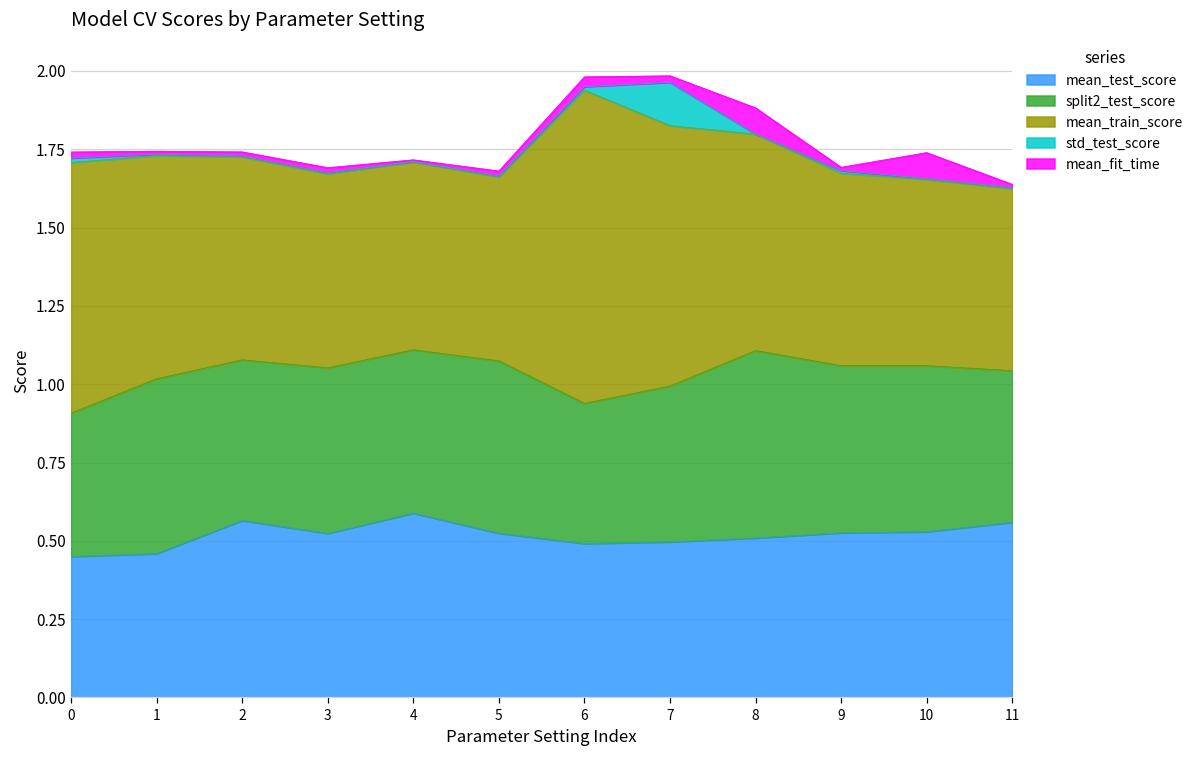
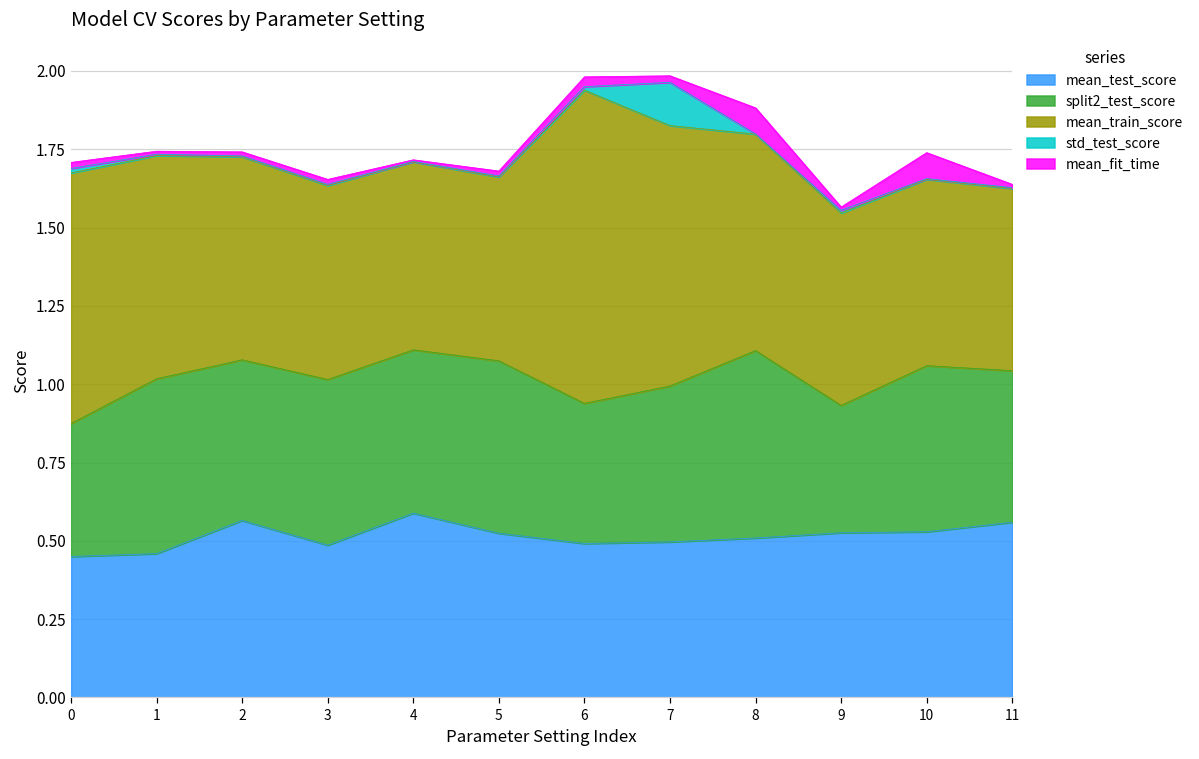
  {
    "mean_test_score": {
      "0": 0.45,
      "1": 0.46,
      "2": 0.56,
-     "3": 0.52,
+     "3": 0.49,
      "4": 0.59,
      "5": 0.52,
      "6": 0.49,
      "7": 0.50,
      "8": 0.51,
      "9": 0.53,
      "10": 0.53,
      "11": 0.56
    },
    "split2_test_score": {
-     "0": 0.46,
+     "0": 0.42,
      "1": 0.56,
      "2": 0.51,
      "3": 0.53,
      "4": 0.52,
      "5": 0.55,
      "6": 0.45,
      "7": 0.50,
      "8": 0.60,
-     "9": 0.53,
+     "9": 0.41,
      "10": 0.53,
      "11": 0.48
    },
    "mean_train_score": {
      "0": 0.80,
      "6": 1.00,
      "7": 0.83
    },
    "std_test_score": {
      "0": 0.01,
      "6": 0.01,
      "7": 0.14
    },
    "mean_fit_time": {
      "0": 0.02,
      "1": 0.01,
      "2": 0.01,
      "3": 0.02,
      "5": 0.02,
      "6": 0.03,
      "7": 0.02,
      "8": 0.08,
      "9": 0.01,
      "10": 0.08,
      "11": 0.01
    }
  }
